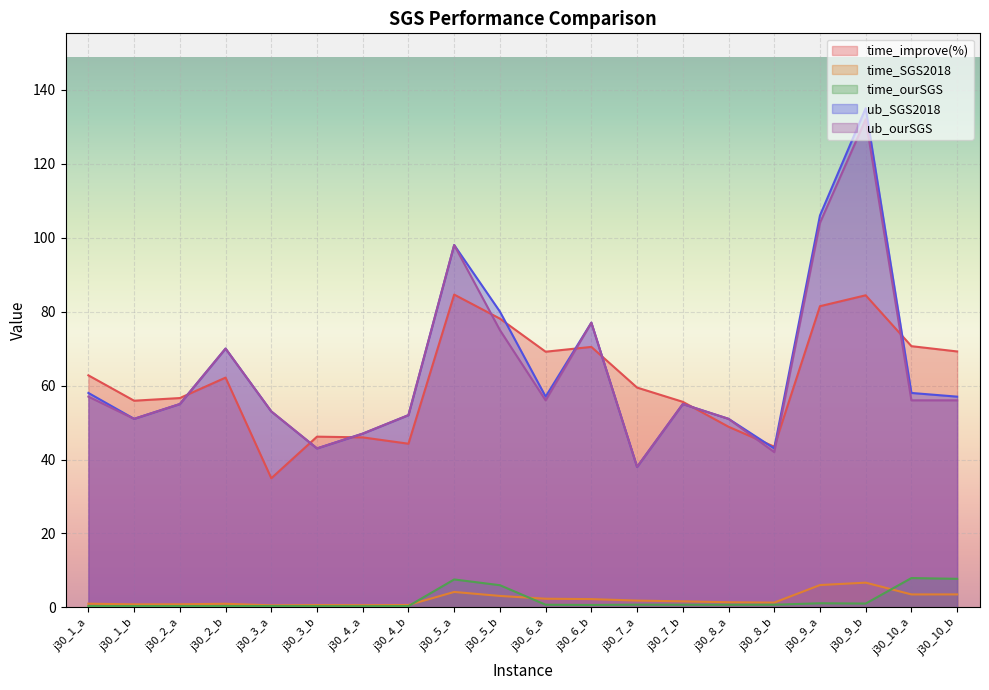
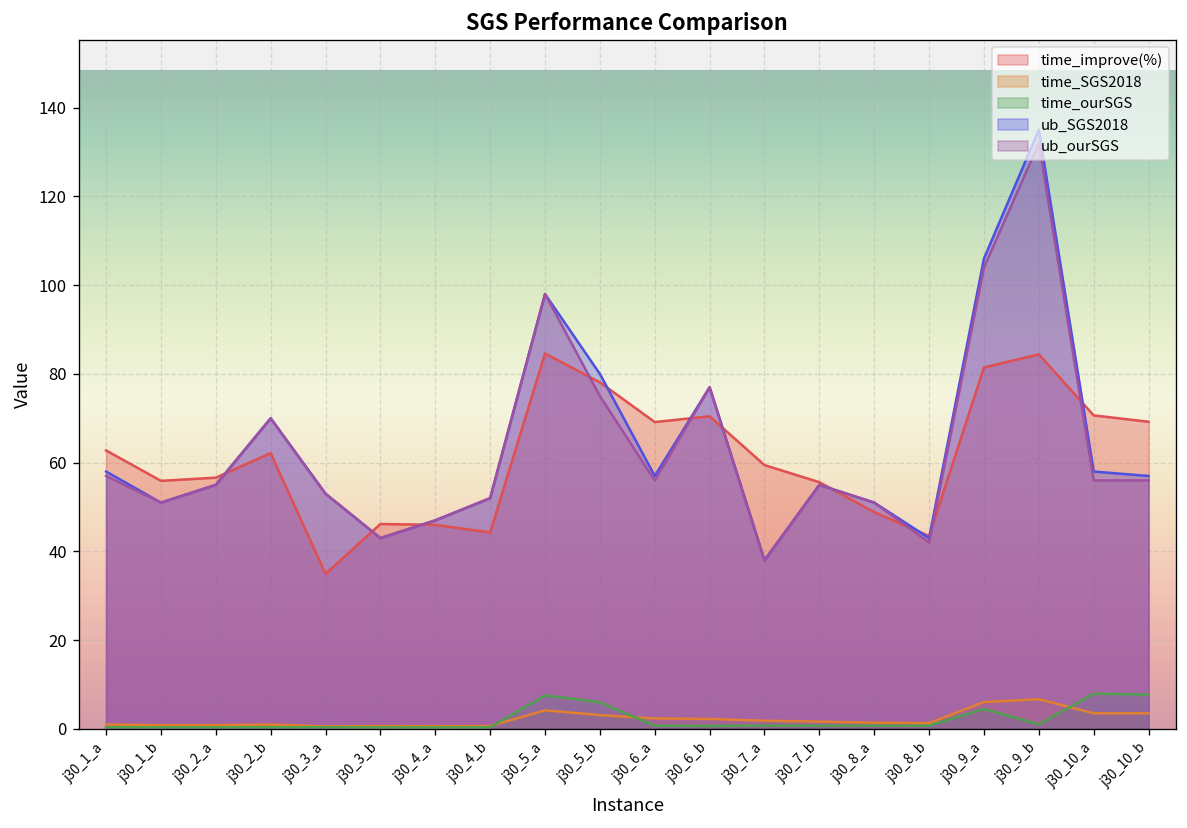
  {
    "time_ourSGS": {
      "j30_5_a": 8,
      "j30_5_b": 6,
      "j30_6_a": 1,
      "j30_6_b": 1,
      "j30_7_a": 1,
      "j30_7_b": 1,
      "j30_8_a": 1,
-     "j30_9_a": 1,
+     "j30_9_a": 4,
      "j30_9_b": 1,
      "j30_10_a": 8,
      "j30_10_b": 8
    }
  }
